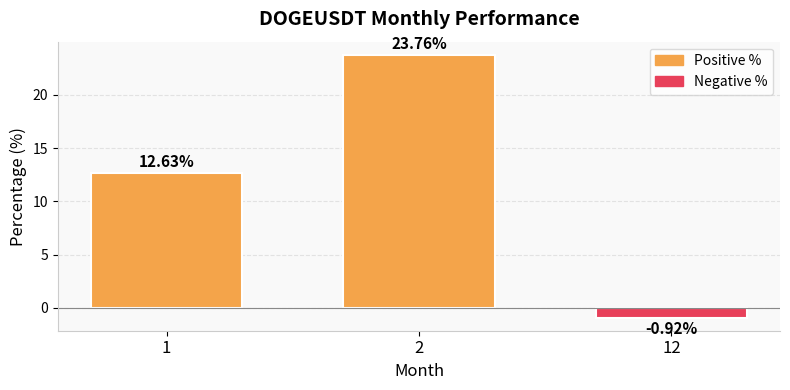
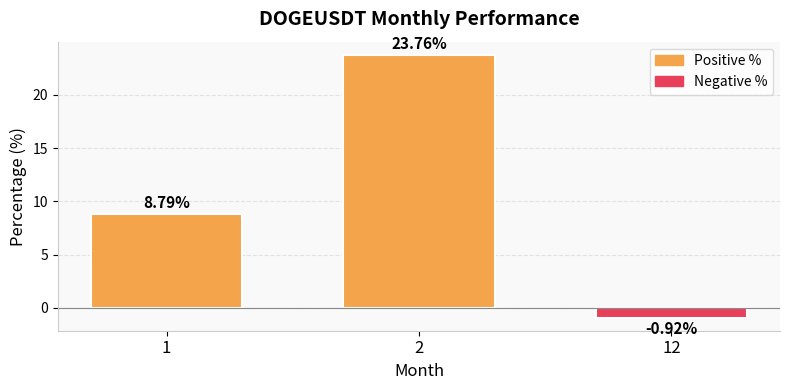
  {
-   "1": "12.63%",
+   "1": "8.79%",
    "2": "23.76%",
    "12": "-0.92%"
  }
